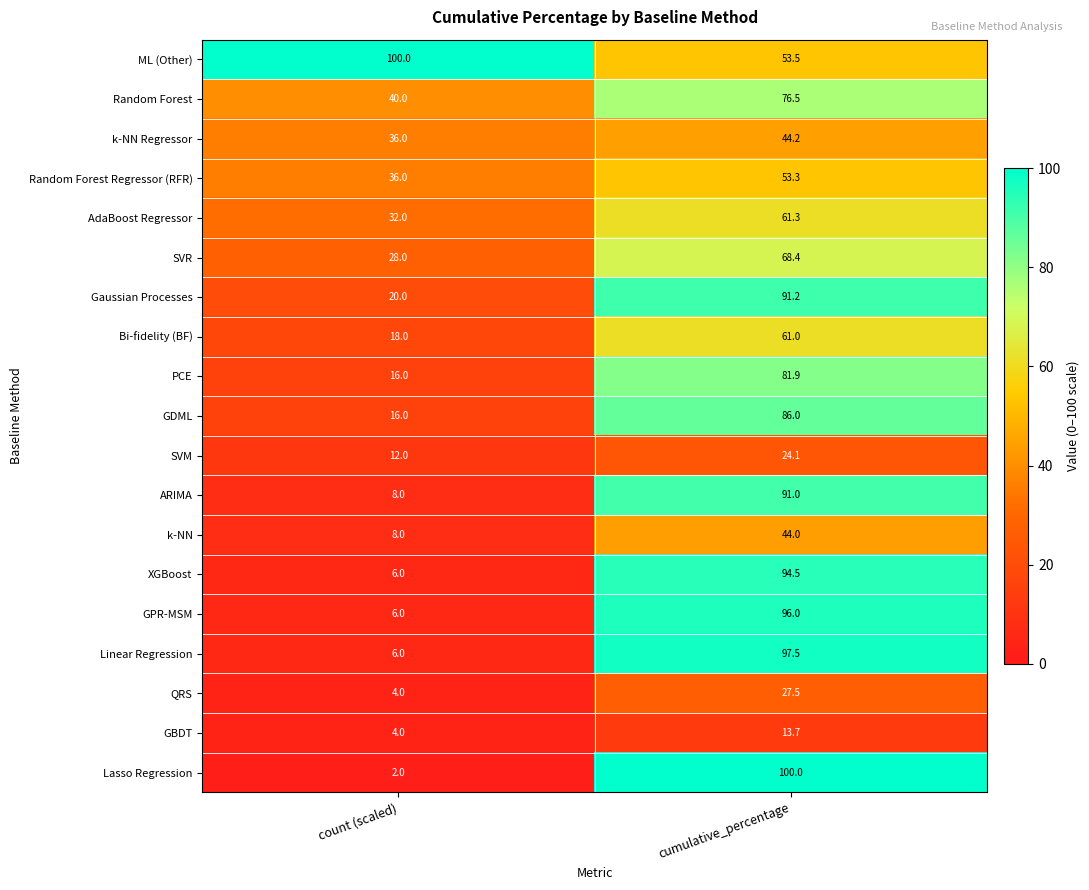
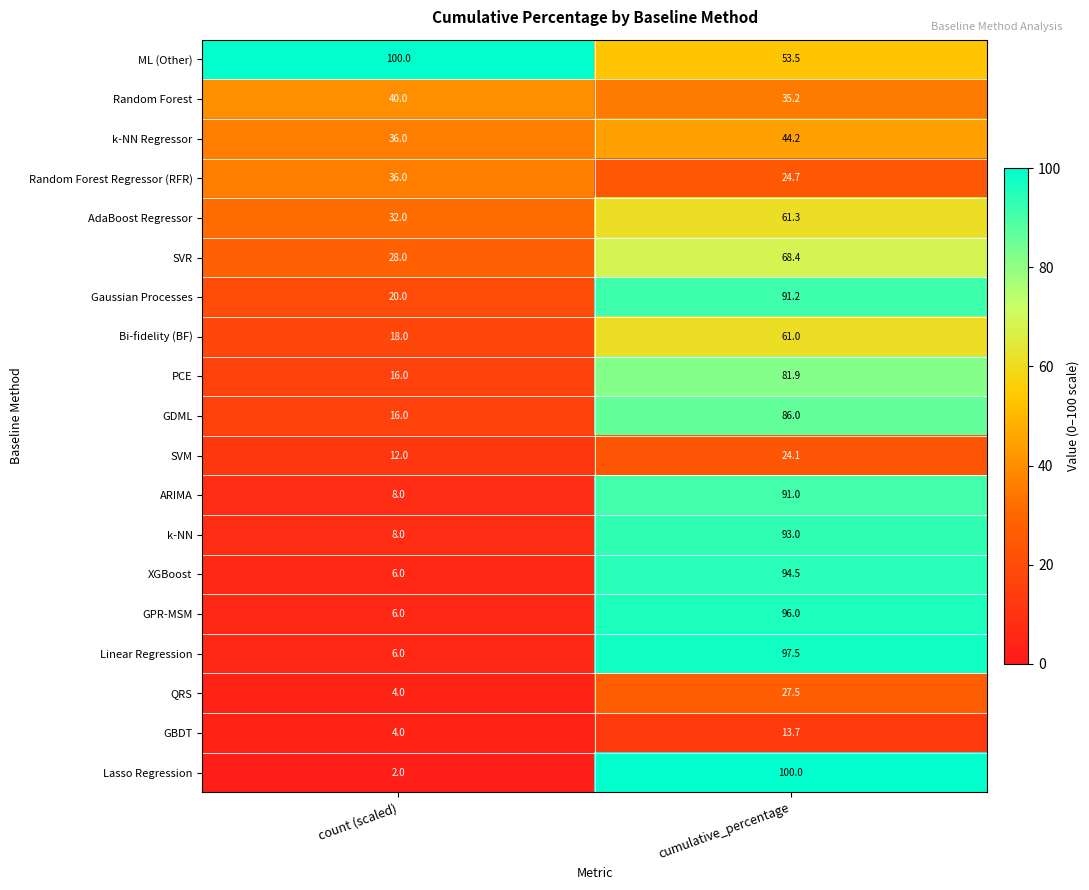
  {
    "ML (Other)": {
      "count (scaled)": 100.0,
      "cumulative_percentage": 53.5
    },
    "Random Forest": {
      "count (scaled)": 40.0,
-     "cumulative_percentage": 76.5
+     "cumulative_percentage": 35.2
    },
    "k-NN Regressor": {
      "count (scaled)": 36.0,
      "cumulative_percentage": 44.2
    },
    "Random Forest Regressor (RFR)": {
      "count (scaled)": 36.0,
-     "cumulative_percentage": 53.3
+     "cumulative_percentage": 24.7
    },
    "AdaBoost Regressor": {
      "count (scaled)": 32.0,
      "cumulative_percentage": 61.3
    },
    "SVR": {
      "count (scaled)": 28.0,
      "cumulative_percentage": 68.4
    },
    "Gaussian Processes": {
      "count (scaled)": 20.0,
      "cumulative_percentage": 91.2
    },
    "Bi-fidelity (BF)": {
      "count (scaled)": 18.0,
      "cumulative_percentage": 61.0
    },
    "PCE": {
      "count (scaled)": 16.0,
      "cumulative_percentage": 81.9
    },
    "GDML": {
      "count (scaled)": 16.0,
      "cumulative_percentage": 86.0
    },
    "SVM": {
      "count (scaled)": 12.0,
      "cumulative_percentage": 24.1
    },
    "ARIMA": {
      "count (scaled)": 8.0,
      "cumulative_percentage": 91.0
    },
    "k-NN": {
      "count (scaled)": 8.0,
-     "cumulative_percentage": 44.0
+     "cumulative_percentage": 93.0
    },
    "XGBoost": {
      "count (scaled)": 6.0,
      "cumulative_percentage": 94.5
    },
    "GPR-MSM": {
      "count (scaled)": 6.0,
      "cumulative_percentage": 96.0
    },
    "Linear Regression": {
      "count (scaled)": 6.0,
      "cumulative_percentage": 97.5
    },
    "QRS": {
      "count (scaled)": 4.0,
      "cumulative_percentage": 27.5
    },
    "GBDT": {
      "count (scaled)": 4.0,
      "cumulative_percentage": 13.7
    },
    "Lasso Regression": {
      "count (scaled)": 2.0,
      "cumulative_percentage": 100.0
    }
  }
